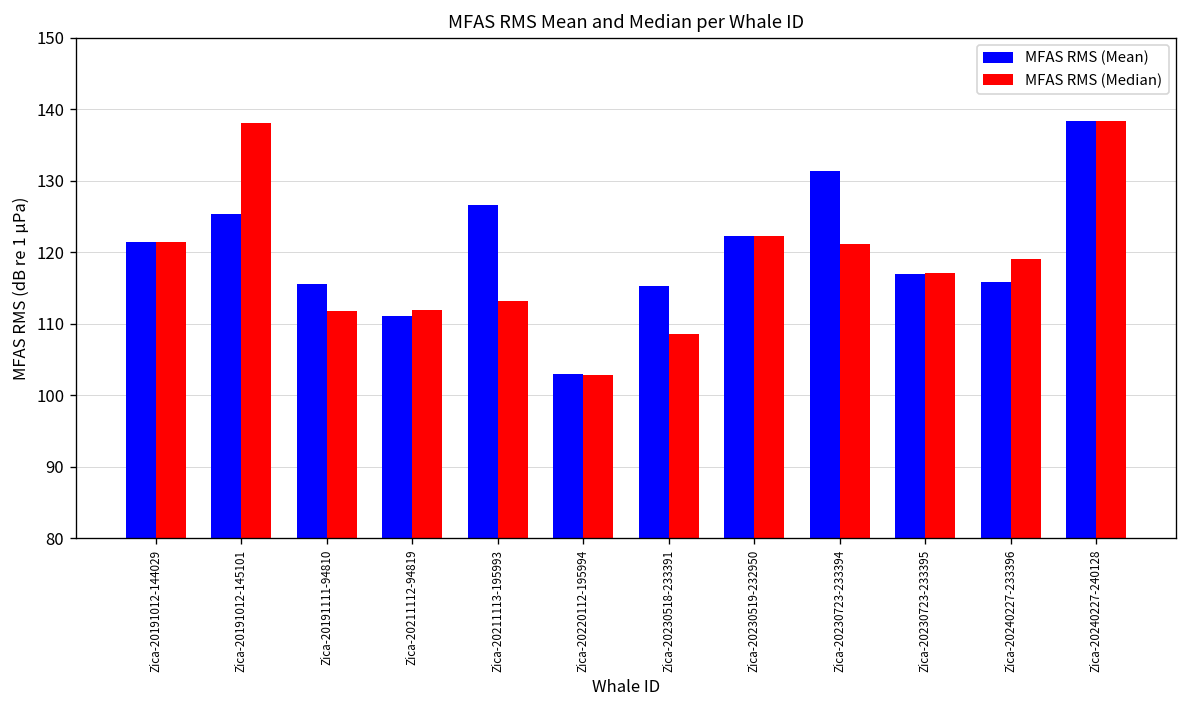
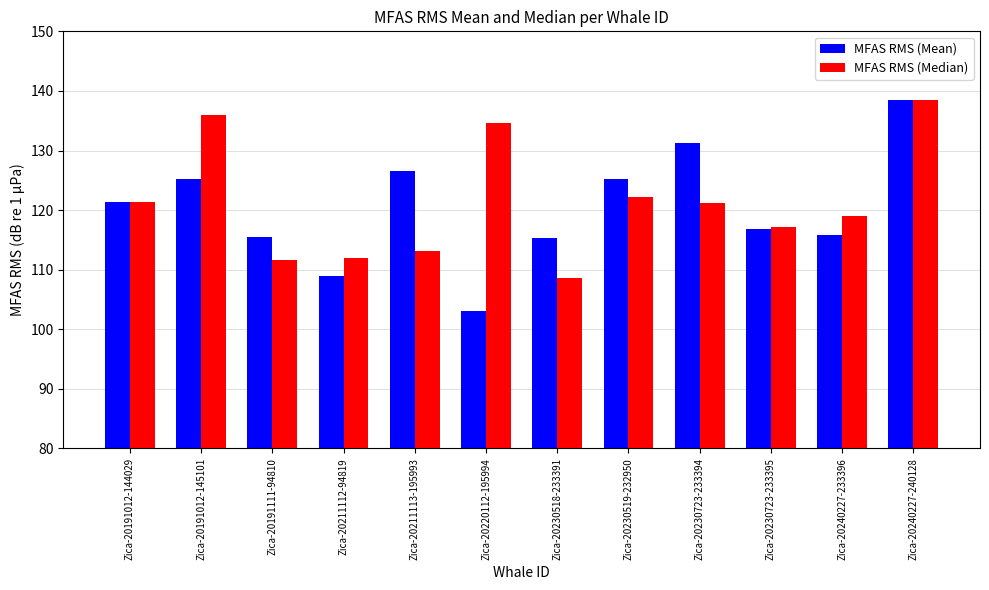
  {
    "MFAS RMS (Mean)": {
      "Zica-20191012-144029": 121,
      "Zica-20191012-145101": 125,
      "Zica-20191111-94810": 116,
-     "Zica-20211112-94819": 111,
+     "Zica-20211112-94819": 109,
      "Zica-20211113-195993": 127,
      "Zica-20220112-195994": 103,
      "Zica-20230518-233391": 115,
-     "Zica-20230519-232950": 122,
+     "Zica-20230519-232950": 125,
      "Zica-20230723-233394": 131,
      "Zica-20230723-233395": 117,
      "Zica-20240227-233396": 116,
      "Zica-20240227-240128": 138
    },
    "MFAS RMS (Median)": {
      "Zica-20191012-144029": 121,
-     "Zica-20191012-145101": 138,
+     "Zica-20191012-145101": 136,
      "Zica-20191111-94810": 112,
      "Zica-20211112-94819": 112,
      "Zica-20211113-195993": 113,
-     "Zica-20220112-195994": 103,
+     "Zica-20220112-195994": 135,
      "Zica-20230518-233391": 109,
      "Zica-20230519-232950": 122,
      "Zica-20230723-233394": 121,
      "Zica-20230723-233395": 117,
      "Zica-20240227-233396": 119,
      "Zica-20240227-240128": 138
    }
  }
